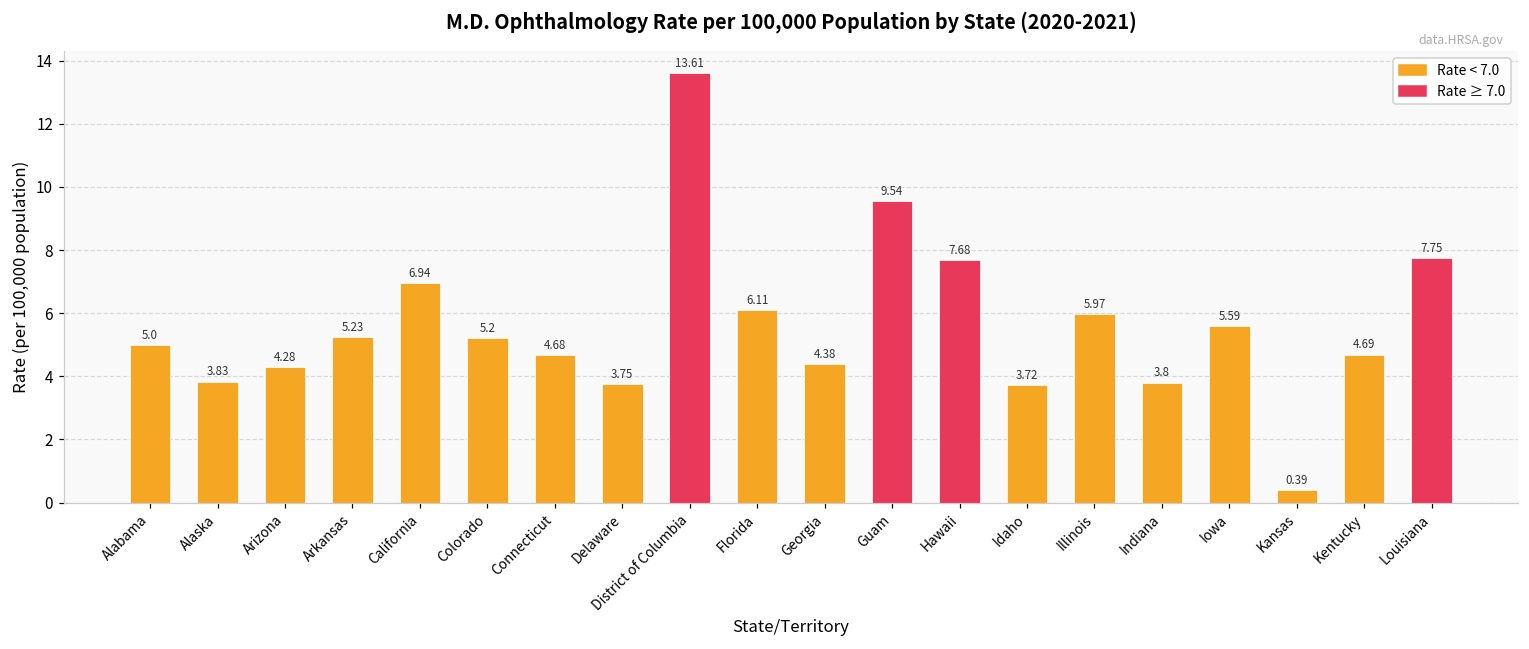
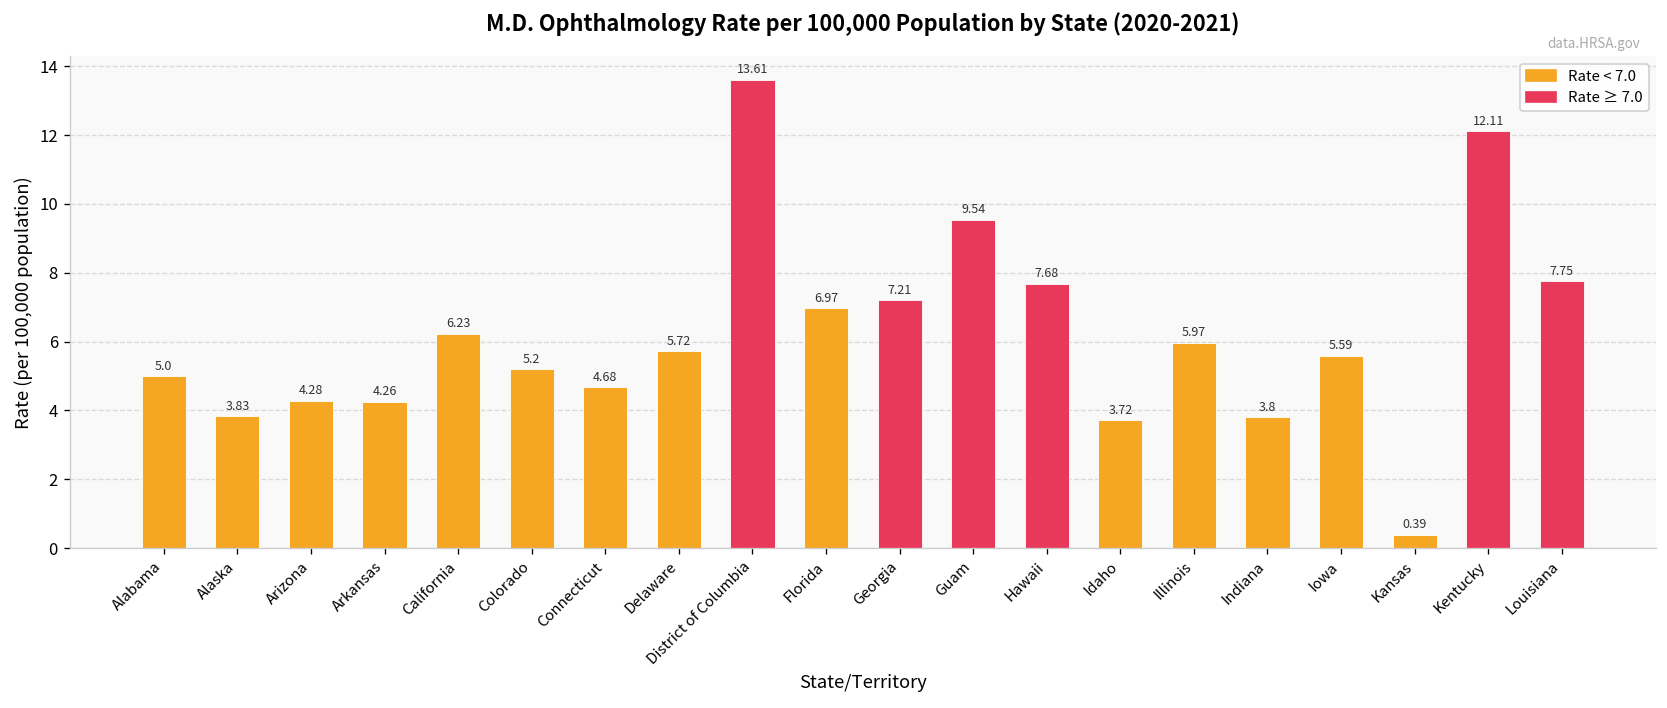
  {
    "Alabama": 5.0,
    "Alaska": 3.83,
    "Arizona": 4.28,
-   "Arkansas": 5.23,
-   "California": 6.94,
+   "Arkansas": 4.26,
+   "California": 6.23,
    "Colorado": 5.2,
    "Connecticut": 4.68,
-   "Delaware": 3.75,
+   "Delaware": 5.72,
    "District of Columbia": 13.61,
-   "Florida": 6.11,
-   "Georgia": 4.38,
+   "Florida": 6.97,
+   "Georgia": 7.21,
    "Guam": 9.54,
    "Hawaii": 7.68,
    "Idaho": 3.72,
    "Illinois": 5.97,
    "Indiana": 3.8,
    "Iowa": 5.59,
    "Kansas": 0.39,
-   "Kentucky": 4.69,
+   "Kentucky": 12.11,
    "Louisiana": 7.75
  }
